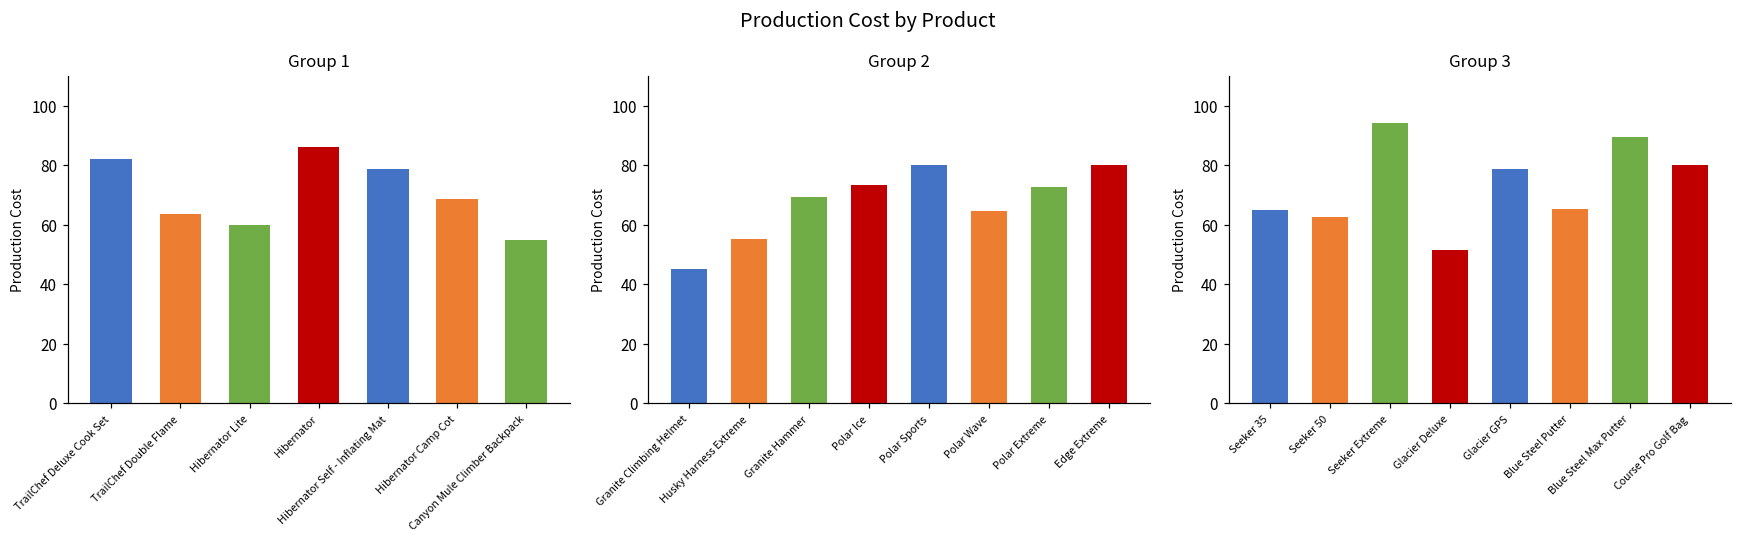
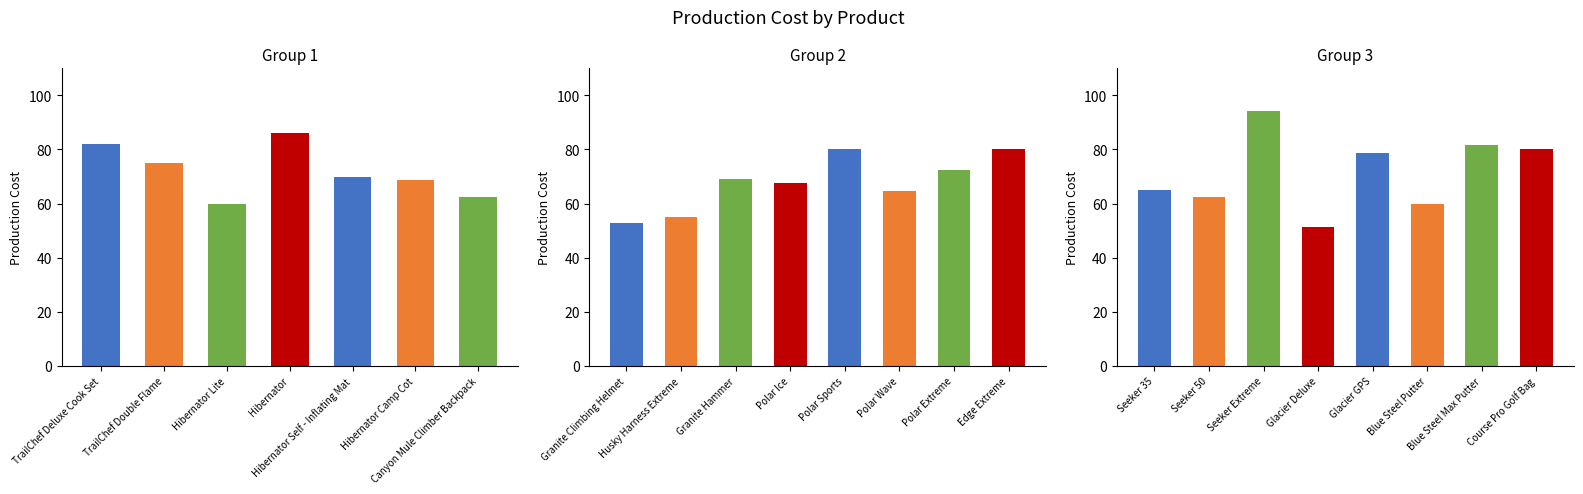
  {
    "Group 1": {
      "TrailChef Deluxe Cook Set": 82,
-     "TrailChef Double Flame": 64,
+     "TrailChef Double Flame": 75,
      "Hibernator Lite": 60,
      "Hibernator": 86,
-     "Hibernator Self - Inflating Mat": 79,
+     "Hibernator Self - Inflating Mat": 70,
      "Hibernator Camp Cot": 69,
-     "Canyon Mule Climber Backpack": 55
+     "Canyon Mule Climber Backpack": 63
    },
    "Group 2": {
-     "Granite Climbing Helmet": 45,
+     "Granite Climbing Helmet": 53,
      "Husky Harness Extreme": 55,
      "Granite Hammer": 69,
-     "Polar Ice": 73,
+     "Polar Ice": 68,
      "Polar Sports": 80,
      "Polar Wave": 65,
      "Polar Extreme": 73,
      "Edge Extreme": 80
    },
    "Group 3": {
      "Seeker 35": 65,
      "Seeker 50": 62,
      "Seeker Extreme": 94,
      "Glacier Deluxe": 51,
      "Glacier GPS": 79,
-     "Blue Steel Putter": 65,
-     "Blue Steel Max Putter": 89,
+     "Blue Steel Putter": 60,
+     "Blue Steel Max Putter": 82,
      "Course Pro Golf Bag": 80
    }
  }
